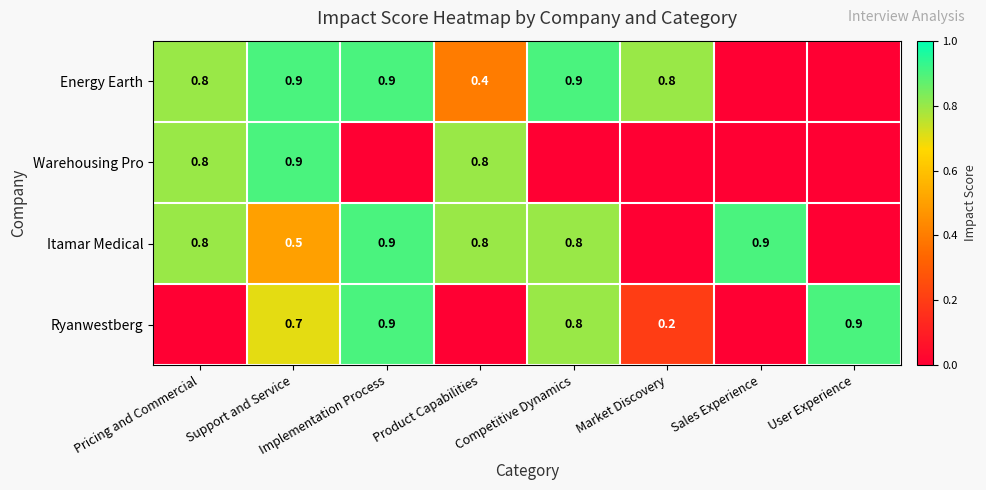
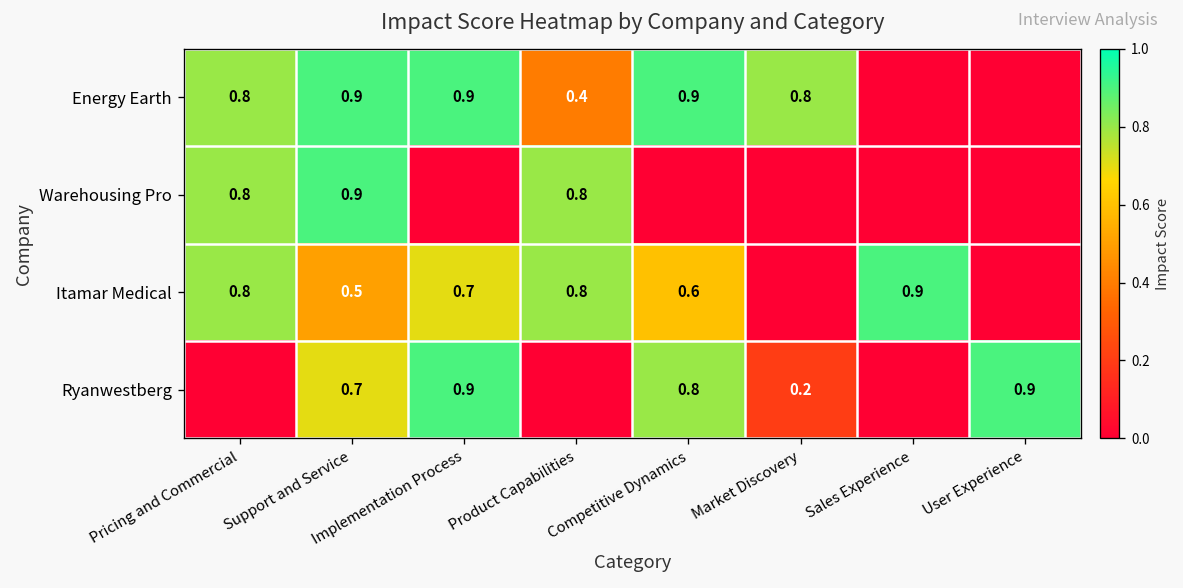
  {
    "Energy Earth": {
      "Pricing and Commercial": 0.8,
      "Support and Service": 0.9,
      "Implementation Process": 0.9,
      "Product Capabilities": 0.4,
      "Competitive Dynamics": 0.9,
      "Market Discovery": 0.8
    },
    "Warehousing Pro": {
      "Pricing and Commercial": 0.8,
      "Support and Service": 0.9,
      "Product Capabilities": 0.8
    },
    "Itamar Medical": {
      "Pricing and Commercial": 0.8,
      "Support and Service": 0.5,
-     "Implementation Process": 0.9,
+     "Implementation Process": 0.7,
      "Product Capabilities": 0.8,
-     "Competitive Dynamics": 0.8,
+     "Competitive Dynamics": 0.6,
      "Sales Experience": 0.9
    },
    "Ryanwestberg": {
      "Support and Service": 0.7,
      "Implementation Process": 0.9,
      "Competitive Dynamics": 0.8,
      "Market Discovery": 0.2,
      "User Experience": 0.9
    }
  }
